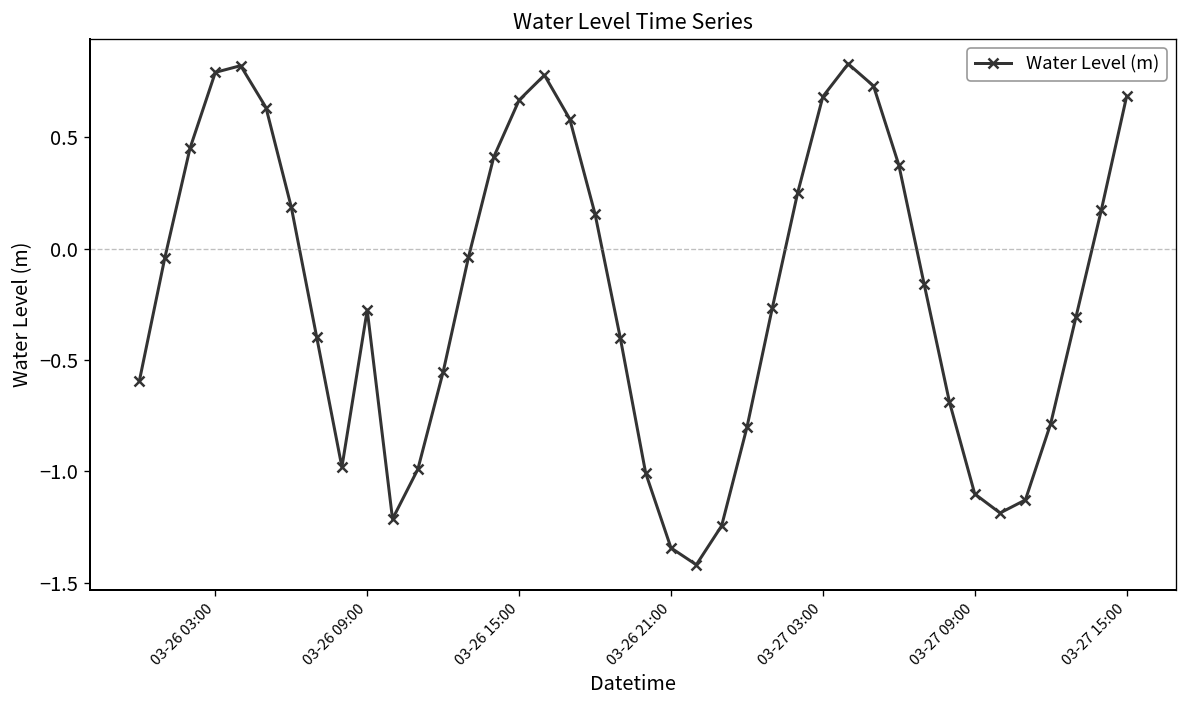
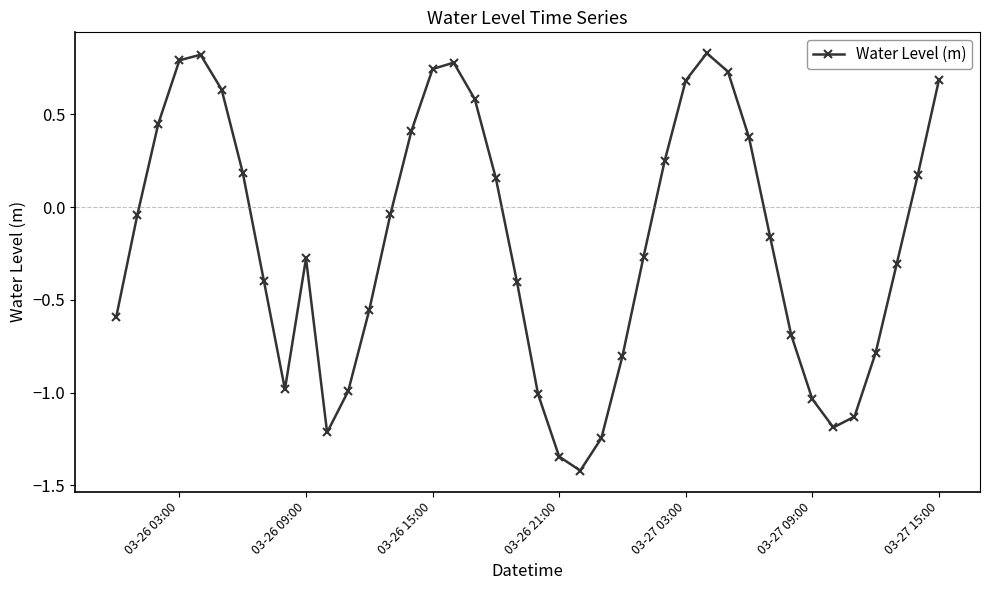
  {
    "03-26 03:00": 0.79,
    "03-26 09:00": -0.28,
-   "03-26 15:00": 0.67,
+   "03-26 15:00": 0.74,
    "03-26 21:00": -1.34,
    "03-27 03:00": 0.68,
-   "03-27 09:00": -1.10,
+   "03-27 09:00": -1.03,
    "03-27 15:00": 0.68
  }
